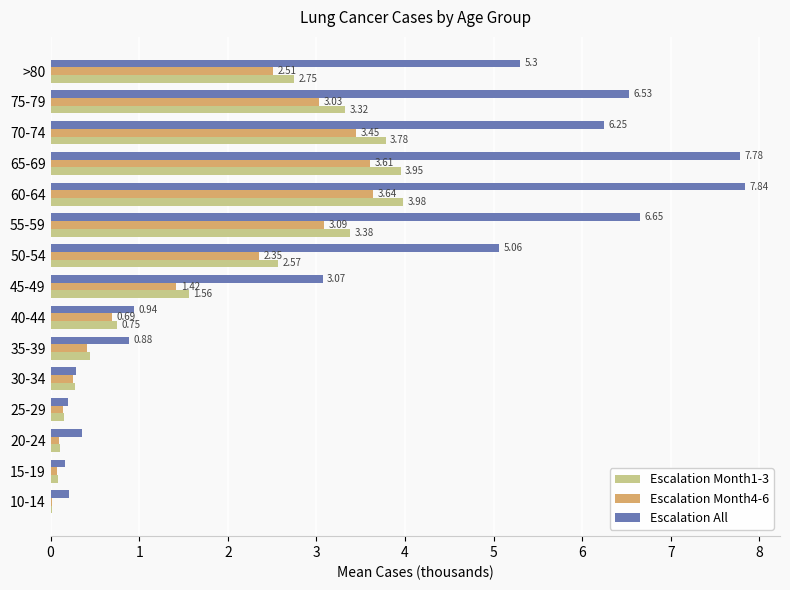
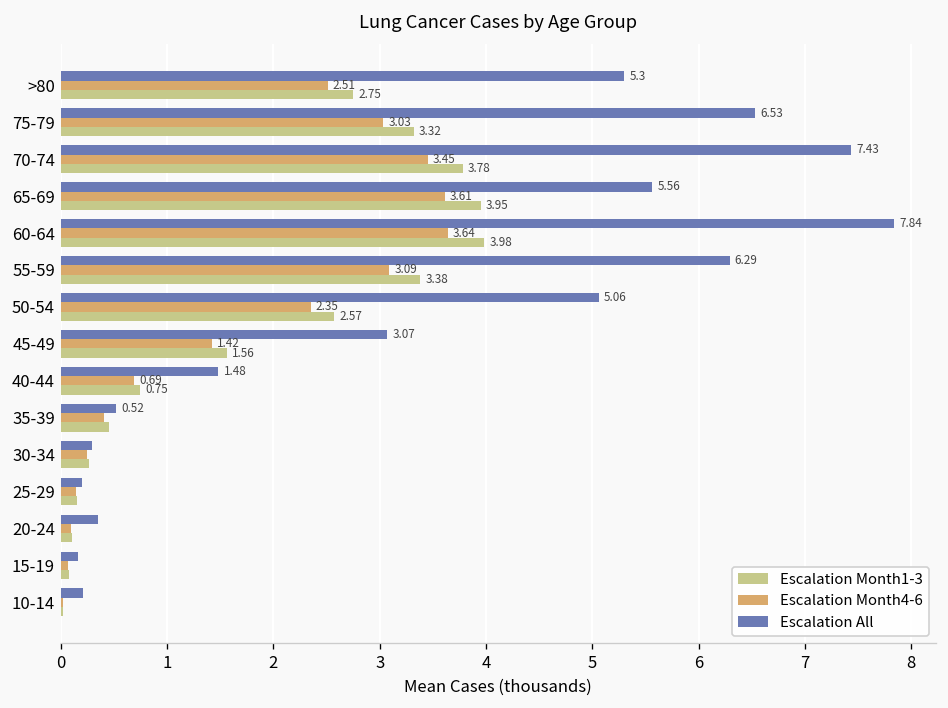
  {
    "Escalation All": {
      ">80": 5.3,
      "75-79": 6.53,
-     "70-74": 6.25,
-     "65-69": 7.78,
+     "70-74": 7.43,
+     "65-69": 5.56,
      "60-64": 7.84,
-     "55-59": 6.65,
+     "55-59": 6.29,
      "50-54": 5.06,
      "45-49": 3.07,
-     "40-44": 0.94,
-     "35-39": 0.88
+     "40-44": 1.48,
+     "35-39": 0.52
    }
  }
